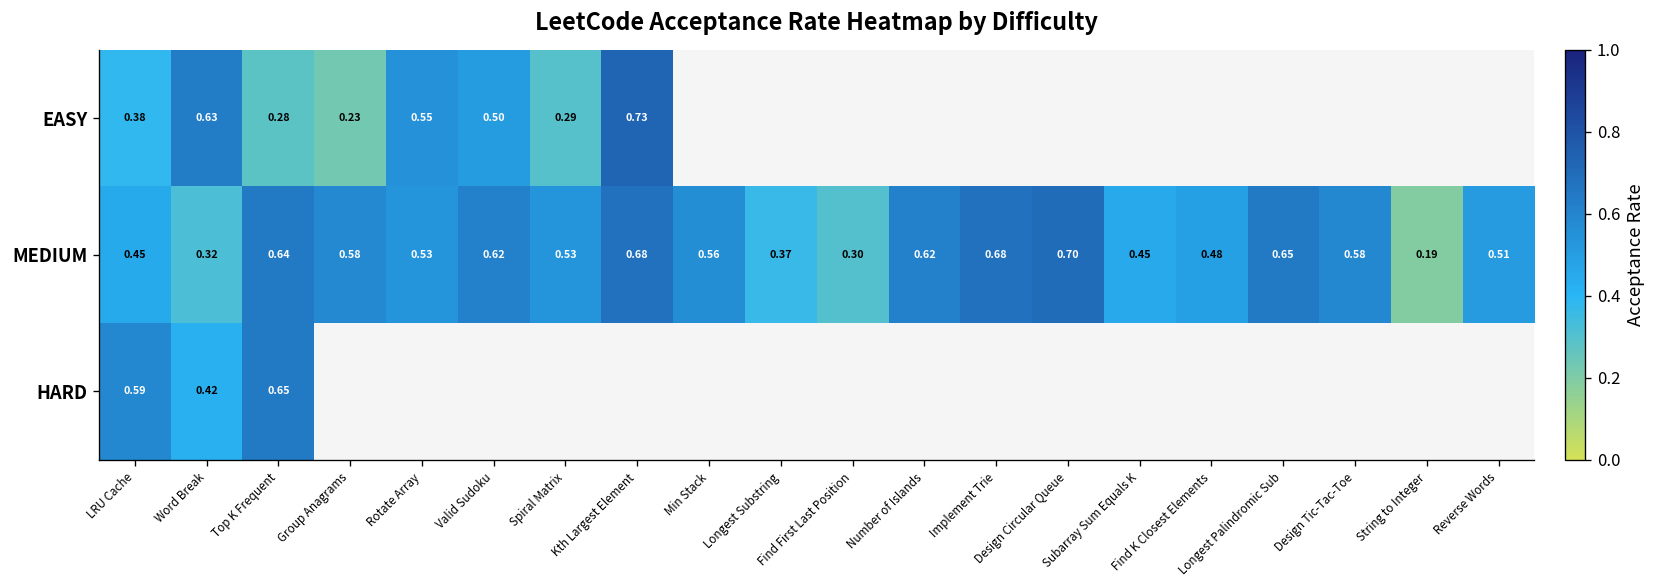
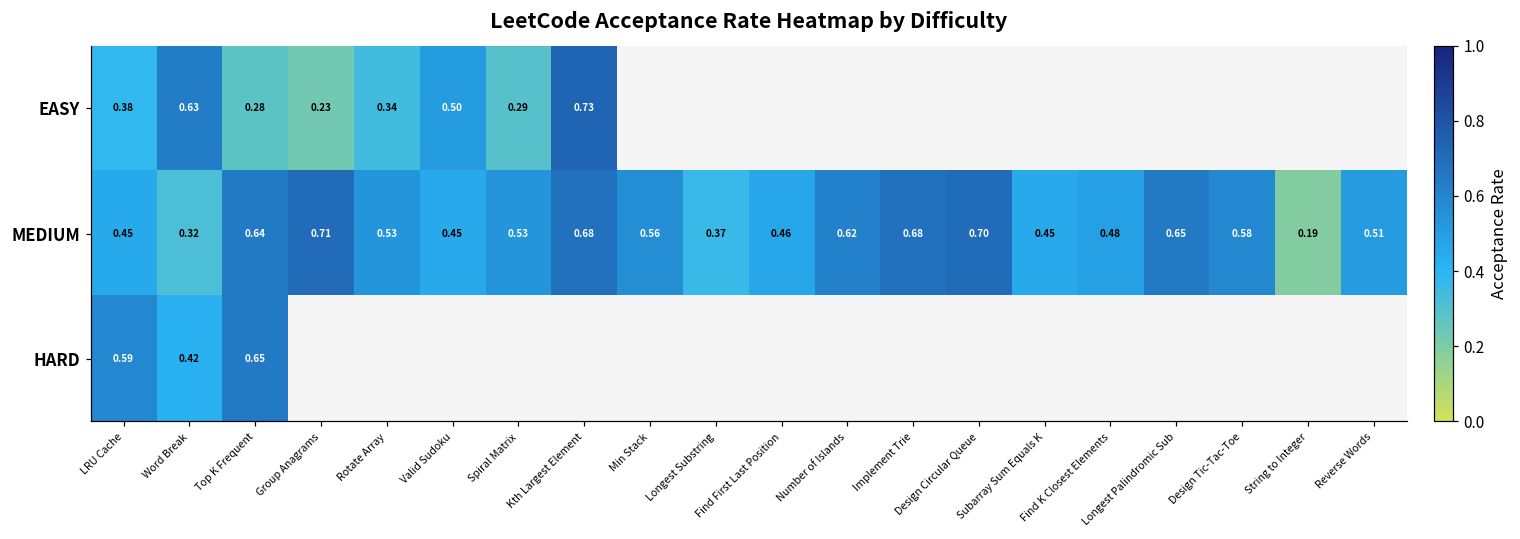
  {
    "EASY": {
      "LRU Cache": 0.38,
      "Word Break": 0.63,
      "Top K Frequent": 0.28,
      "Group Anagrams": 0.23,
-     "Rotate Array": 0.55,
+     "Rotate Array": 0.34,
      "Valid Sudoku": 0.50,
      "Spiral Matrix": 0.29,
      "Kth Largest Element": 0.73
    },
    "MEDIUM": {
      "LRU Cache": 0.45,
      "Word Break": 0.32,
      "Top K Frequent": 0.64,
-     "Group Anagrams": 0.58,
+     "Group Anagrams": 0.71,
      "Rotate Array": 0.53,
-     "Valid Sudoku": 0.62,
+     "Valid Sudoku": 0.45,
      "Spiral Matrix": 0.53,
      "Kth Largest Element": 0.68,
      "Min Stack": 0.56,
      "Longest Substring": 0.37,
-     "Find First Last Position": 0.30,
+     "Find First Last Position": 0.46,
      "Number of Islands": 0.62,
      "Implement Trie": 0.68,
      "Design Circular Queue": 0.70,
      "Subarray Sum Equals K": 0.45,
      "Find K Closest Elements": 0.48,
      "Longest Palindromic Sub": 0.65,
      "Design Tic-Tac-Toe": 0.58,
      "String to Integer": 0.19,
      "Reverse Words": 0.51
    },
    "HARD": {
      "LRU Cache": 0.59,
      "Word Break": 0.42,
      "Top K Frequent": 0.65
    }
  }
